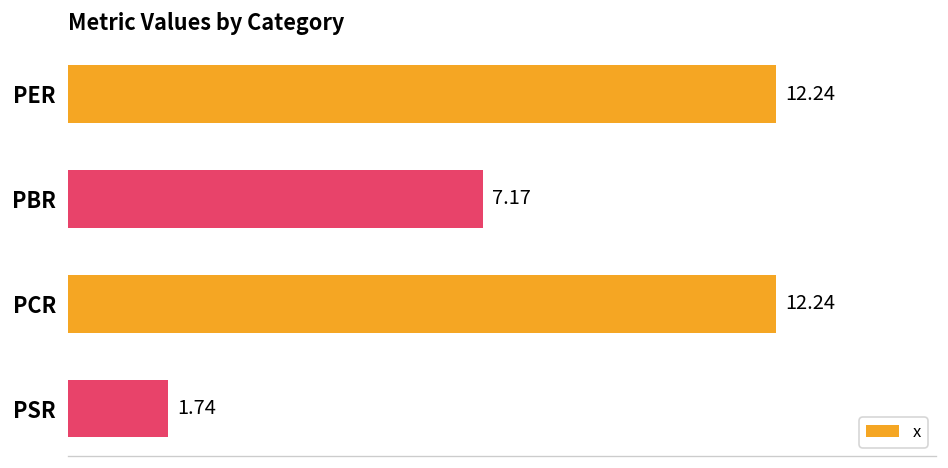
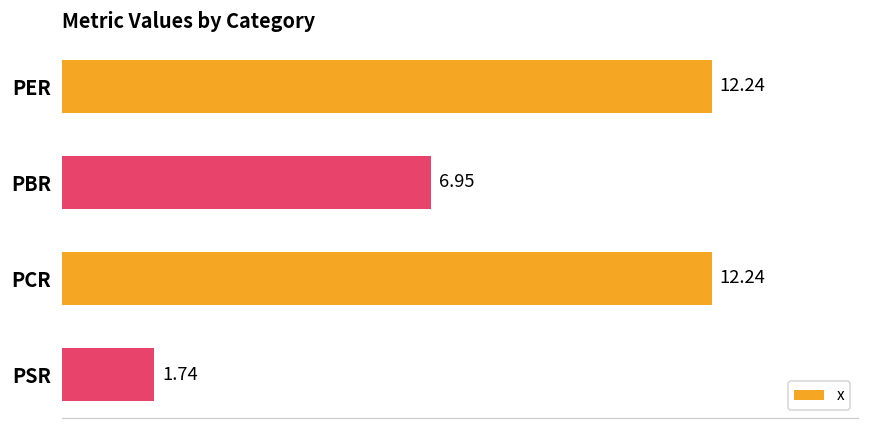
  {
    "PER": 12.24,
-   "PBR": 7.17,
+   "PBR": 6.95,
    "PCR": 12.24,
    "PSR": 1.74
  }
